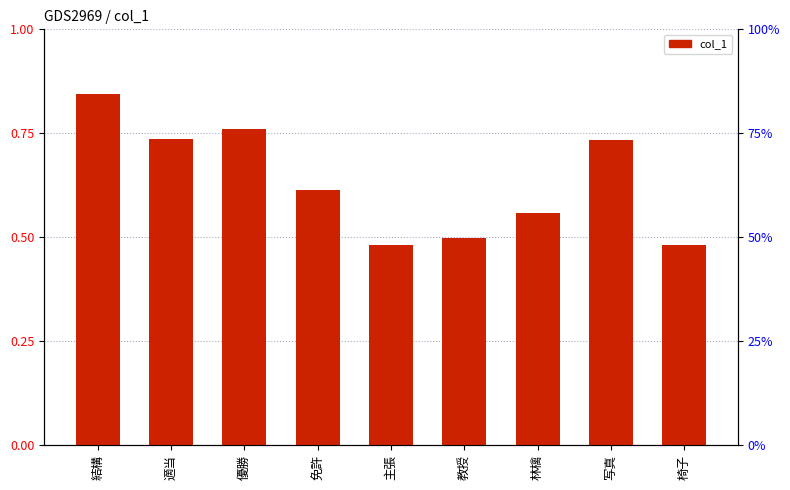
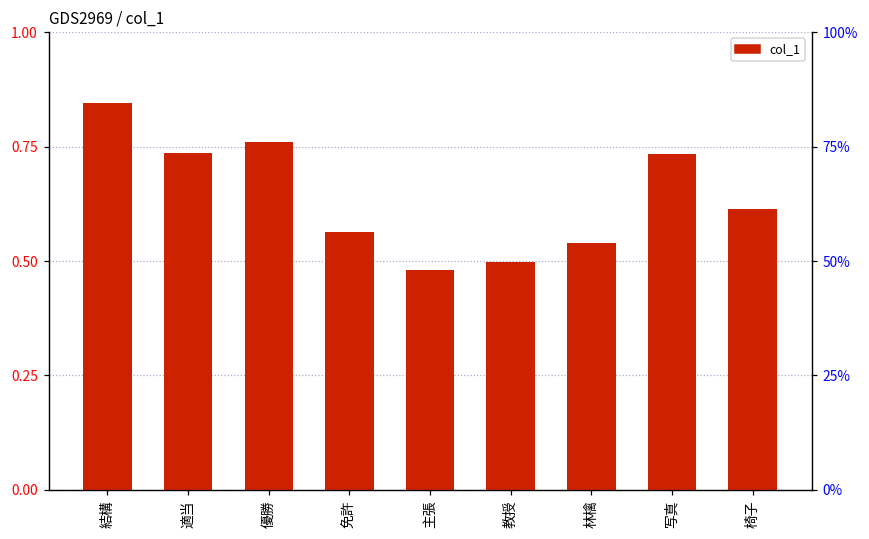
  {
    "結構": 0.84,
    "適当": 0.74,
    "優勝": 0.76,
-   "免許": 0.61,
+   "免許": 0.56,
    "主張": 0.48,
    "教授": 0.50,
-   "林檎": 0.56,
+   "林檎": 0.54,
    "写真": 0.73,
-   "椅子": 0.48
+   "椅子": 0.61
  }
